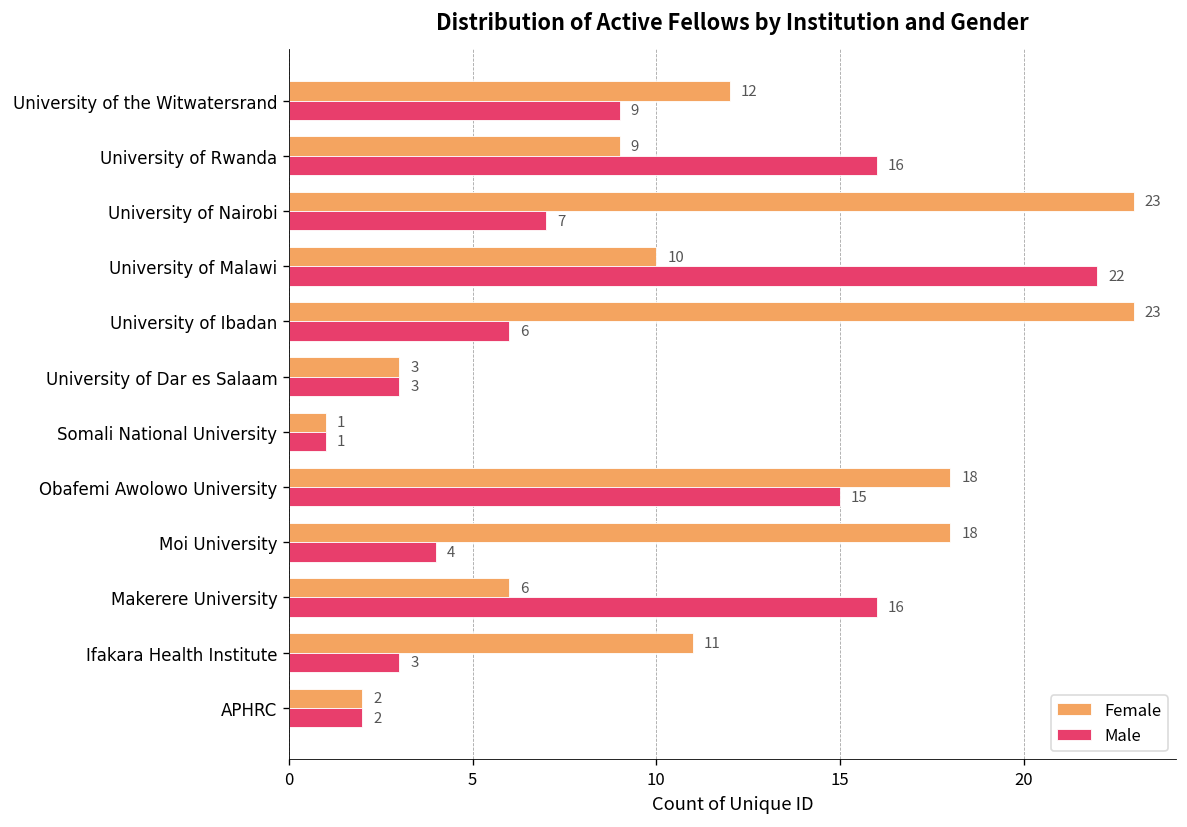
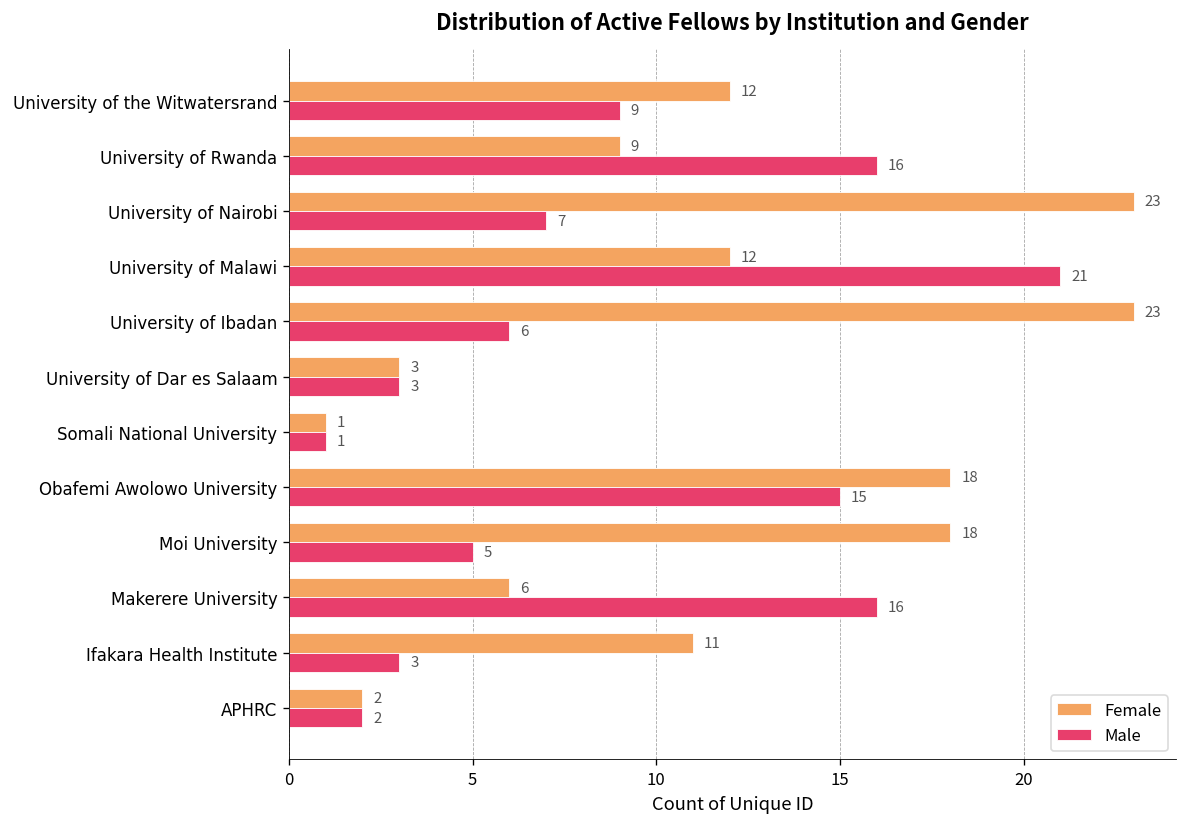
  {
    "Female": {
      "University of the Witwatersrand": 12,
      "University of Rwanda": 9,
      "University of Nairobi": 23,
-     "University of Malawi": 10,
+     "University of Malawi": 12,
      "University of Ibadan": 23,
      "University of Dar es Salaam": 3,
      "Somali National University": 1,
      "Obafemi Awolowo University": 18,
      "Moi University": 18,
      "Makerere University": 6,
      "Ifakara Health Institute": 11,
      "APHRC": 2
    },
    "Male": {
      "University of the Witwatersrand": 9,
      "University of Rwanda": 16,
      "University of Nairobi": 7,
-     "University of Malawi": 22,
+     "University of Malawi": 21,
      "University of Ibadan": 6,
      "University of Dar es Salaam": 3,
      "Somali National University": 1,
      "Obafemi Awolowo University": 15,
-     "Moi University": 4,
+     "Moi University": 5,
      "Makerere University": 16,
      "Ifakara Health Institute": 3,
      "APHRC": 2
    }
  }
